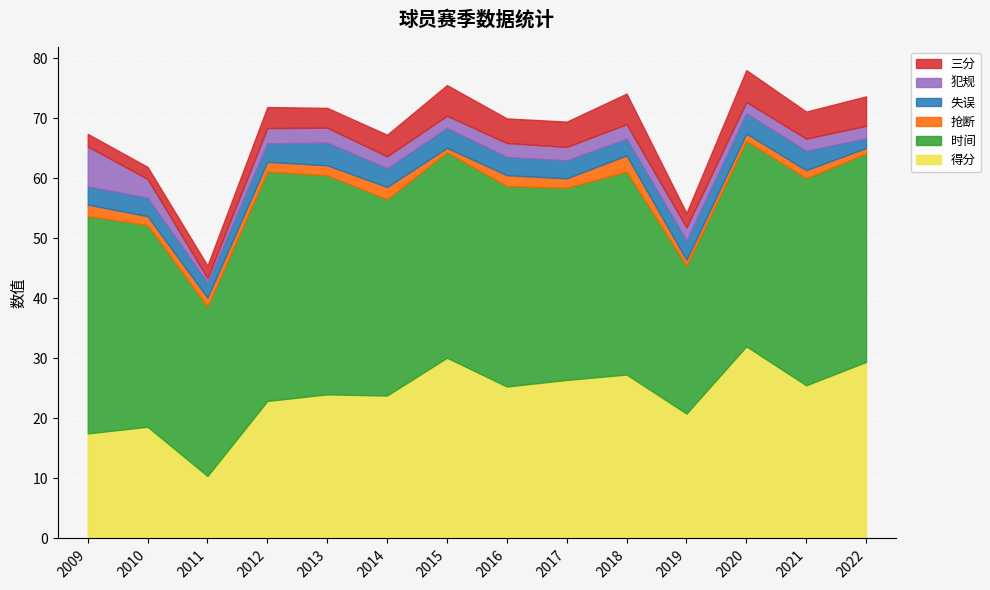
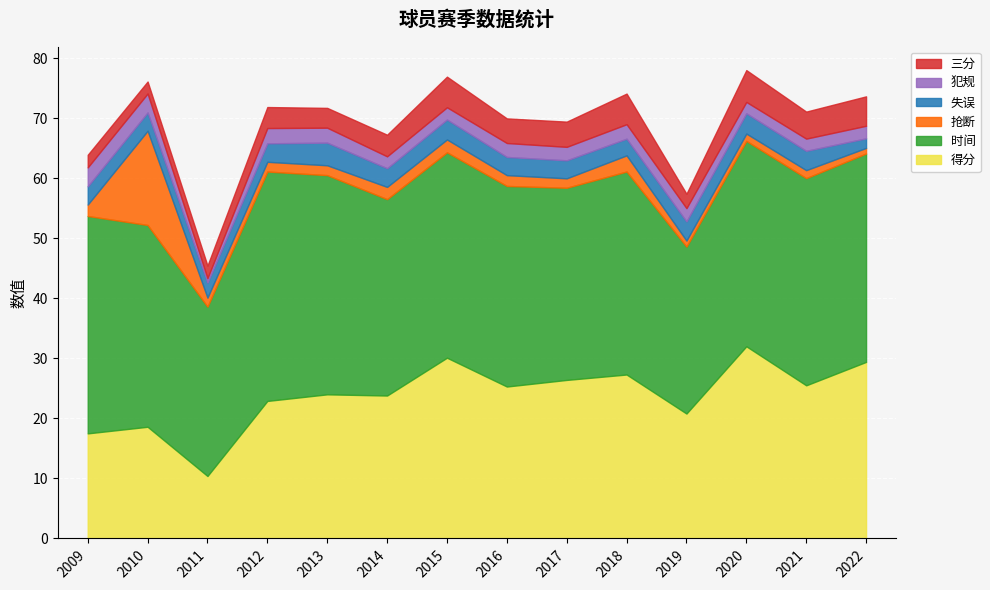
  {
    "得分": {
      "2009": 18,
      "2010": 19,
      "2011": 10,
      "2012": 23,
      "2013": 24,
      "2014": 24,
      "2015": 30,
      "2016": 25,
      "2017": 26,
      "2018": 27,
      "2019": 21,
      "2020": 32,
      "2021": 26,
      "2022": 29
    },
    "时间": {
      "2009": 36,
      "2010": 34,
      "2011": 28,
      "2012": 38,
      "2013": 37,
      "2014": 33,
      "2015": 34,
      "2016": 33,
      "2017": 32,
      "2018": 34,
-     "2019": 25,
+     "2019": 28,
      "2020": 34,
      "2021": 35,
      "2022": 35
    },
    "抢断": {
      "2009": 2,
-     "2010": 1,
+     "2010": 16,
      "2011": 2,
      "2012": 2,
      "2013": 2,
      "2014": 2,
-     "2015": 1,
+     "2015": 2,
      "2016": 2,
      "2017": 2,
      "2018": 3,
      "2019": 1,
      "2020": 1,
      "2021": 1,
      "2022": 1
    },
    "失误": {
      "2009": 3,
      "2010": 3,
      "2011": 3,
      "2012": 3,
      "2013": 4,
      "2014": 3,
      "2015": 3,
      "2016": 3,
      "2017": 3,
      "2018": 3,
      "2019": 3,
      "2020": 3,
      "2021": 3,
      "2022": 2
    },
    "犯规": {
-     "2009": 7,
+     "2009": 3,
      "2010": 3,
      "2011": 1,
      "2012": 3,
      "2013": 2,
      "2014": 2,
      "2015": 2,
      "2016": 2,
      "2017": 2,
      "2018": 2,
      "2019": 2,
      "2020": 2,
      "2021": 2,
      "2022": 2
    },
    "三分": {
      "2009": 2,
      "2010": 2,
      "2011": 2,
      "2012": 4,
      "2013": 3,
      "2014": 4,
      "2015": 5,
      "2016": 4,
      "2017": 4,
      "2018": 5,
      "2019": 2,
      "2020": 5,
      "2021": 5,
      "2022": 5
    }
  }
